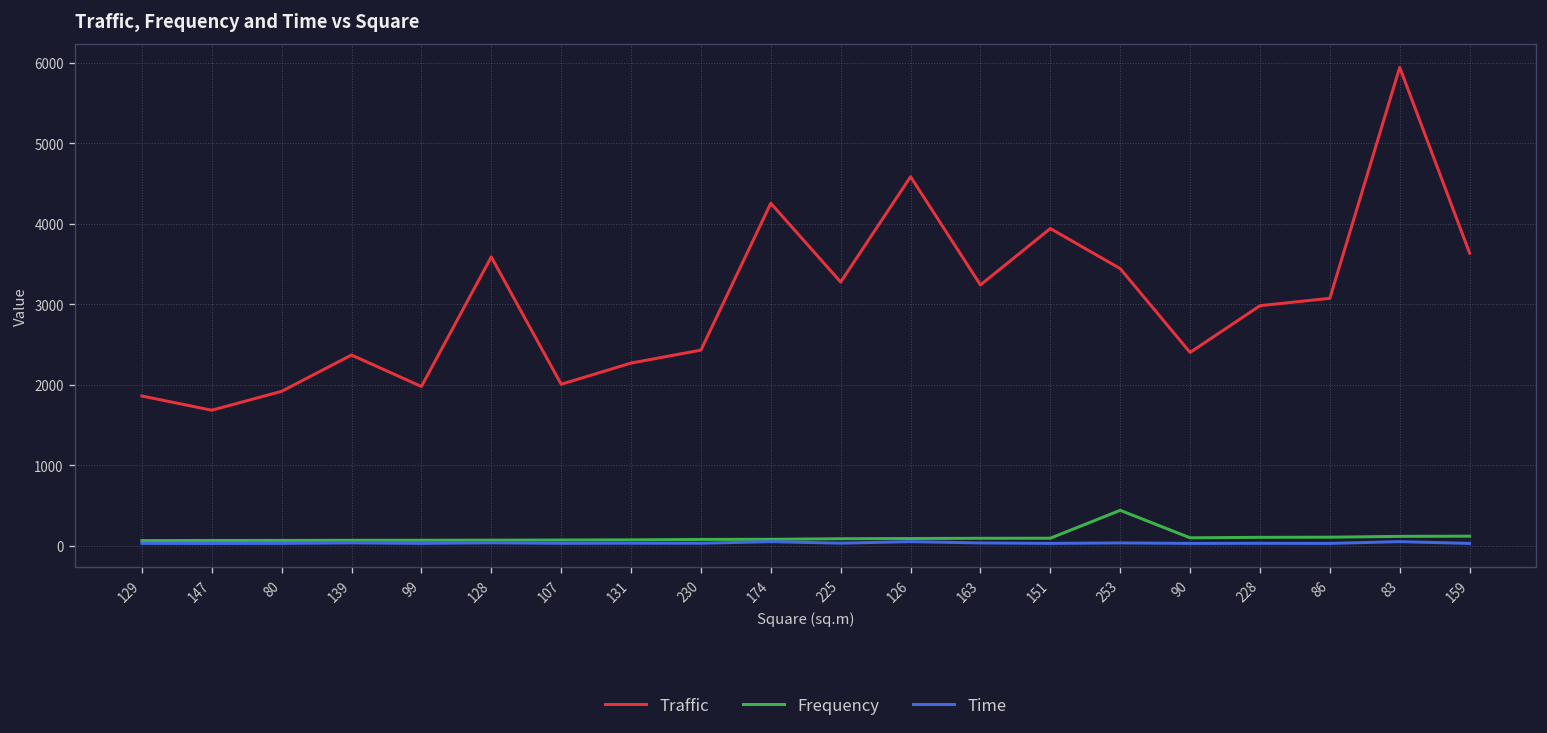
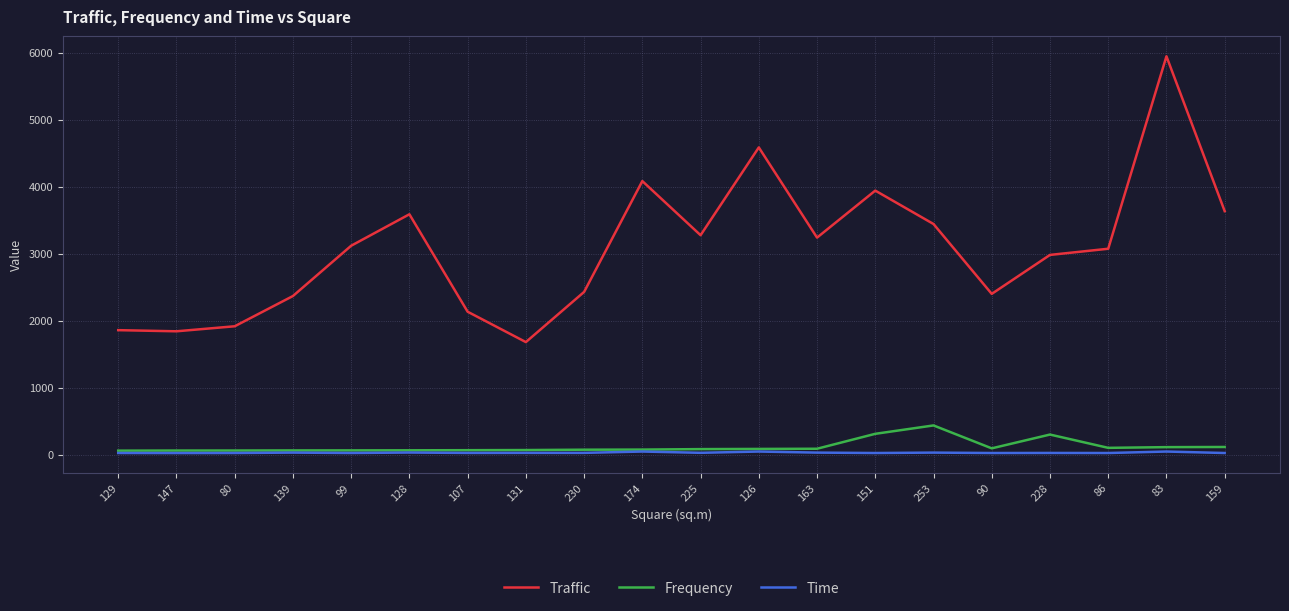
  {
    "Traffic": {
      "129": 1900,
-     "147": 1700,
+     "147": 1800,
      "80": 1900,
      "139": 2400,
-     "99": 2000,
+     "99": 3100,
      "128": 3600,
-     "107": 2000,
-     "131": 2300,
+     "107": 2100,
+     "131": 1700,
      "230": 2400,
-     "174": 4300,
+     "174": 4100,
      "225": 3300,
      "126": 4600,
      "163": 3200,
      "151": 3900,
      "253": 3400,
      "90": 2400,
      "228": 3000,
      "86": 3100,
      "83": 5900,
      "159": 3600
    },
    "Frequency": {
      "99": 100,
      "107": 100,
      "131": 100,
      "230": 100,
      "225": 100,
      "126": 100,
      "163": 100,
-     "151": 100,
+     "151": 300,
      "253": 400,
      "90": 100,
-     "228": 100,
+     "228": 300,
      "86": 100,
      "83": 100,
      "159": 100
    },
    "Time": {
      "99": 0,
      "107": 0,
      "131": 0,
      "230": 0,
      "225": 0,
      "126": 100,
      "163": 0,
      "151": 0,
      "253": 0,
      "90": 0,
      "228": 0,
      "86": 0,
      "83": 100,
      "159": 0
    }
  }
